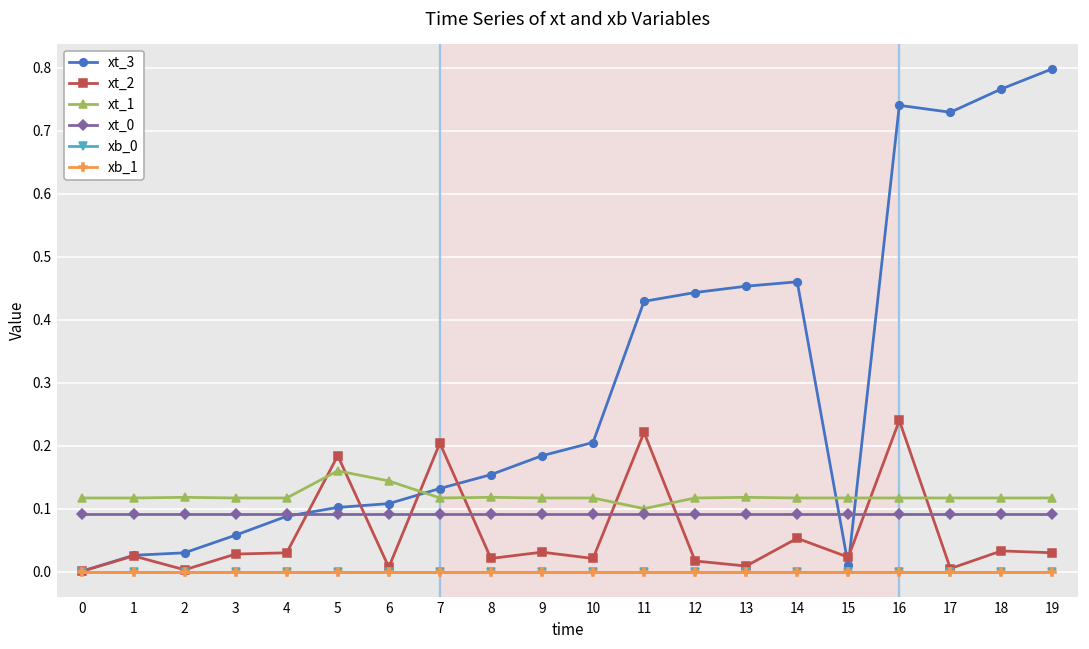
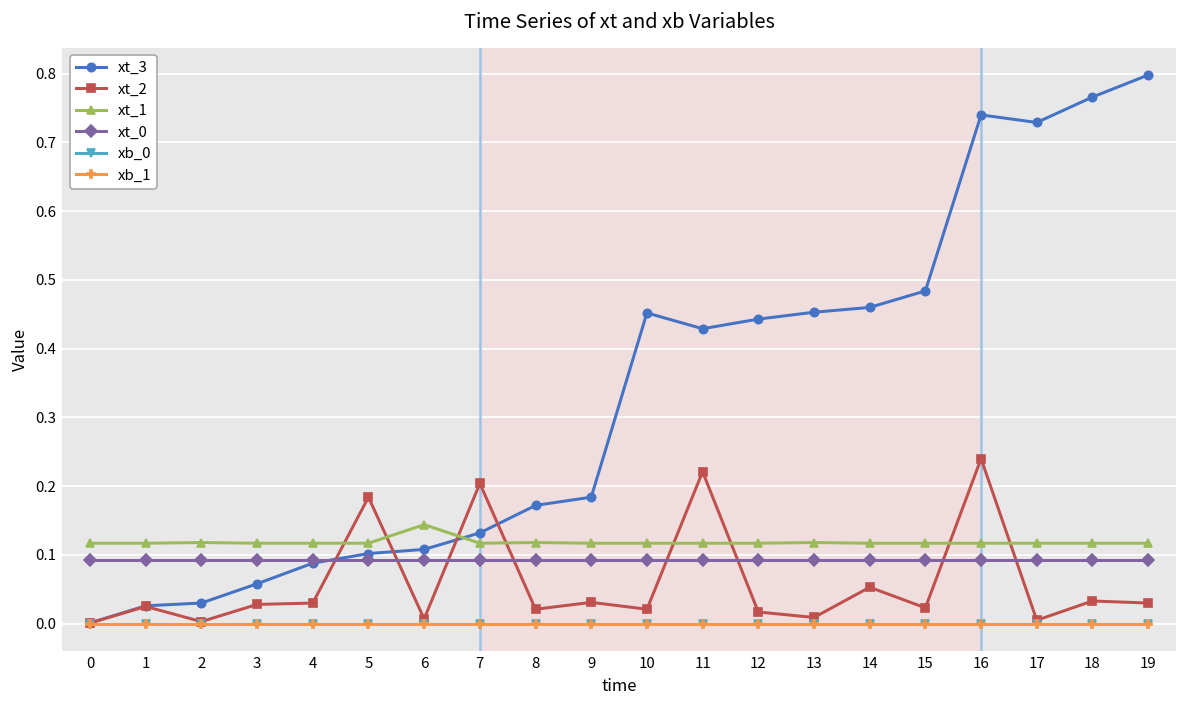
  {
    "xt_3": {
      "2": 0.03,
      "3": 0.06,
      "5": 0.10,
      "6": 0.11,
      "7": 0.13,
-     "8": 0.15,
+     "8": 0.17,
      "9": 0.18,
-     "10": 0.21,
+     "10": 0.45,
      "11": 0.43,
      "12": 0.44,
      "13": 0.45,
      "14": 0.46,
-     "15": 0.01,
+     "15": 0.48,
      "16": 0.74,
      "17": 0.73,
      "18": 0.77,
      "19": 0.80
    },
    "xt_2": {
      "3": 0.03,
      "4": 0.03,
      "5": 0.18,
      "6": 0.01,
      "7": 0.20,
      "8": 0.02,
      "9": 0.03,
      "10": 0.02,
      "11": 0.22,
      "12": 0.02,
      "13": 0.01,
      "14": 0.05,
      "15": 0.02,
      "16": 0.24,
      "17": 0.01,
      "18": 0.03,
      "19": 0.03
    },
    "xt_1": {
      "0": 0.12,
      "1": 0.12,
      "2": 0.12,
      "3": 0.12,
      "4": 0.12,
-     "5": 0.16,
+     "5": 0.12,
      "6": 0.14,
      "7": 0.12,
      "8": 0.12,
      "9": 0.12,
      "10": 0.12,
-     "11": 0.10,
+     "11": 0.12,
      "12": 0.12,
      "13": 0.12,
      "14": 0.12,
      "15": 0.12,
      "16": 0.12,
      "17": 0.12,
      "18": 0.12,
      "19": 0.12
    },
    "xt_0": {
      "0": 0.09,
      "1": 0.09,
      "2": 0.09,
      "3": 0.09,
      "5": 0.09,
      "6": 0.09,
      "7": 0.09,
      "8": 0.09,
      "9": 0.09,
      "10": 0.09,
      "11": 0.09,
      "12": 0.09,
      "13": 0.09,
      "14": 0.09,
      "15": 0.09,
      "16": 0.09,
      "17": 0.09,
      "18": 0.09,
      "19": 0.09
    },
    "xb_1": {
      "1": 0.00,
      "3": 0.00,
      "4": 0.00,
      "5": 0.00,
      "6": 0.00,
      "7": 0.00,
      "8": 0.00,
      "9": 0.00,
      "10": 0.00,
      "11": 0.00,
      "12": 0.00,
      "13": 0.00,
      "14": 0.00,
      "15": 0.00,
      "16": 0.00,
      "17": 0.00,
      "18": 0.00,
      "19": 0.00
    }
  }
